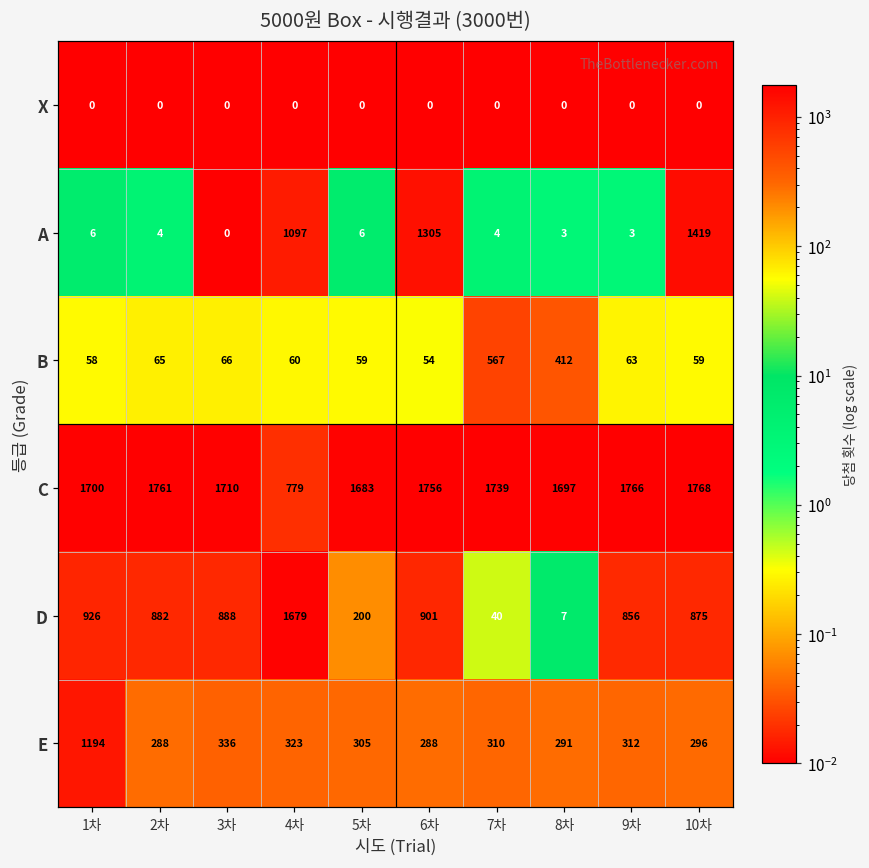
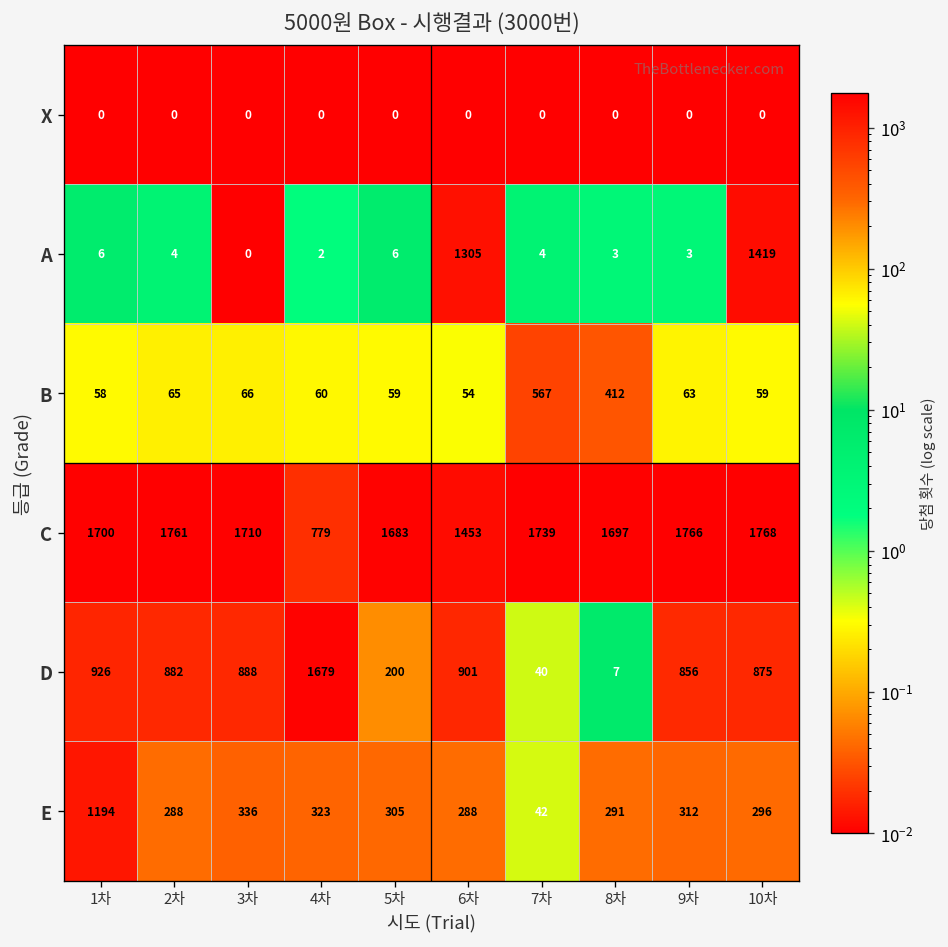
  {
    "X": {
      "1차": 0,
      "2차": 0,
      "3차": 0,
      "4차": 0,
      "5차": 0,
      "6차": 0,
      "7차": 0,
      "8차": 0,
      "10차": 0
    },
    "A": {
      "1차": 6,
      "2차": 4,
      "3차": 0,
-     "4차": 1097,
+     "4차": 2,
      "5차": 6,
      "6차": 1305,
      "7차": 4,
      "8차": 3,
      "9차": 3,
      "10차": 1419
    },
    "B": {
      "1차": 58,
      "2차": 65,
      "3차": 66,
      "4차": 60,
      "5차": 59,
      "6차": 54,
      "7차": 567,
      "8차": 412,
      "9차": 63,
      "10차": 59
    },
    "C": {
      "1차": 1700,
      "2차": 1761,
      "3차": 1710,
      "4차": 779,
      "5차": 1683,
-     "6차": 1756,
+     "6차": 1453,
      "7차": 1739,
      "8차": 1697,
      "9차": 1766,
      "10차": 1768
    },
    "D": {
      "1차": 926,
      "2차": 882,
      "3차": 888,
      "4차": 1679,
      "5차": 200,
      "6차": 901,
      "7차": 40,
      "8차": 7,
      "9차": 856,
      "10차": 875
    },
    "E": {
      "1차": 1194,
      "2차": 288,
      "3차": 336,
      "4차": 323,
      "5차": 305,
      "6차": 288,
-     "7차": 310,
+     "7차": 42,
      "8차": 291,
      "9차": 312,
      "10차": 296
    }
  }
